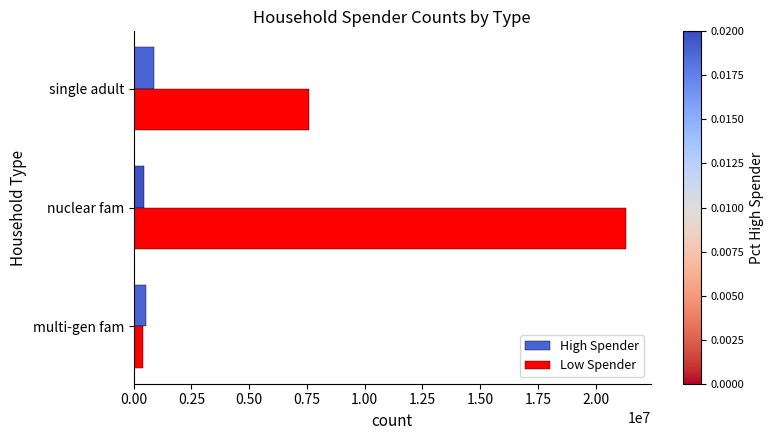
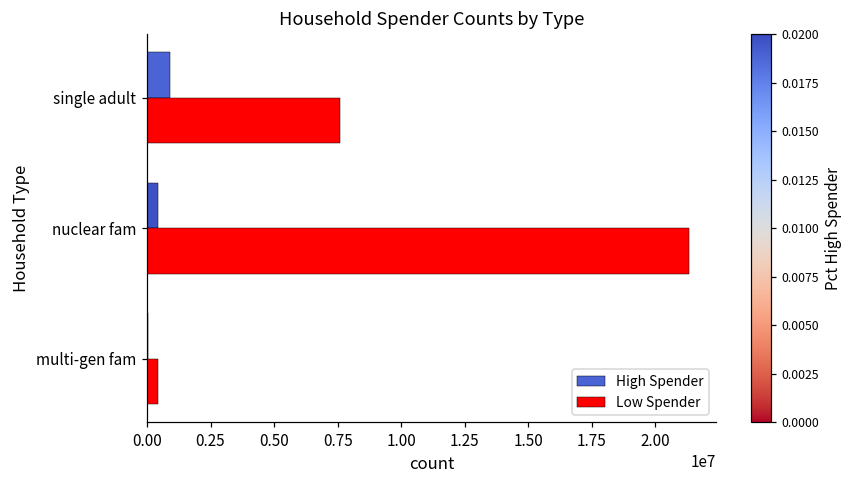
  {
    "High Spender": {
      "single adult": 900000,
      "nuclear fam": 400000,
-     "multi-gen fam": 500000
+     "multi-gen fam": 0
    },
    "Low Spender": {
      "single adult": 7600000,
      "nuclear fam": 21300000,
      "multi-gen fam": 400000
    }
  }
